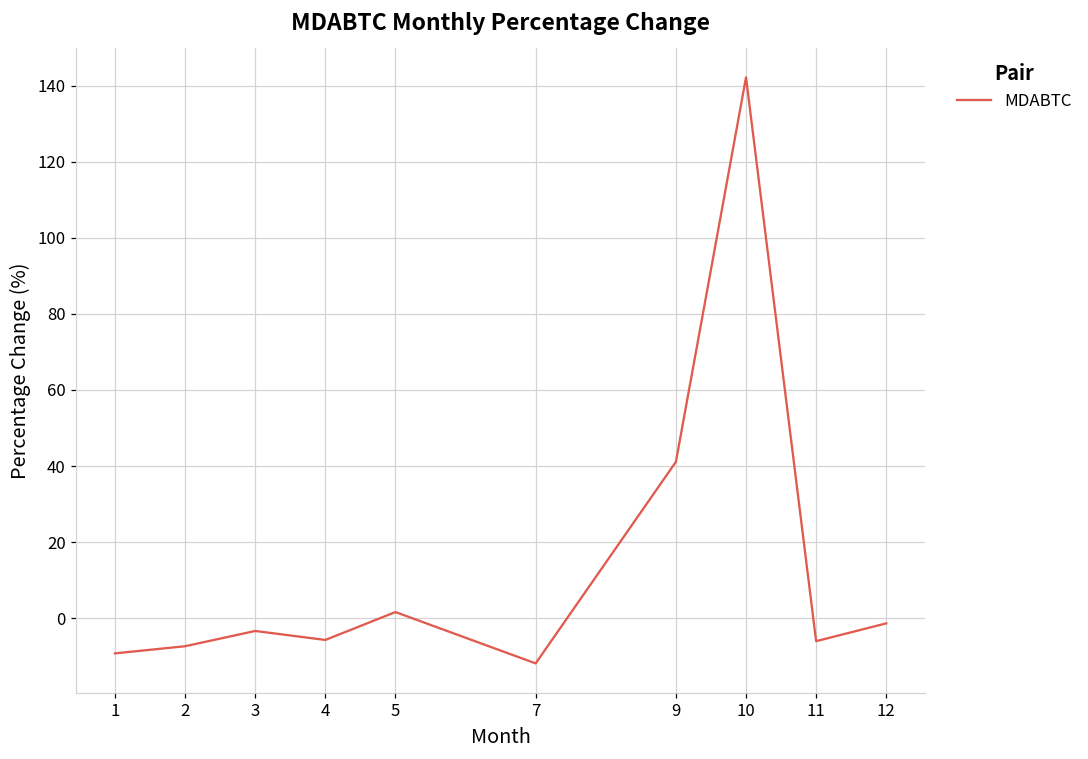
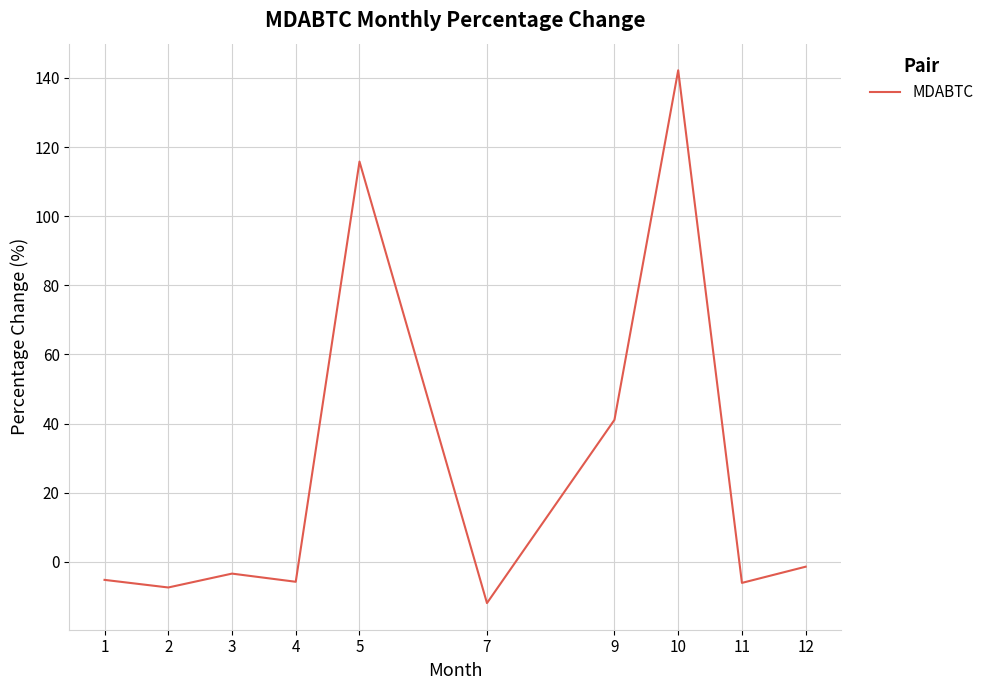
  {
-   "1": -9,
+   "1": -5,
    "2": -7,
    "3": -3,
    "4": -6,
-   "5": 2,
+   "5": 116,
    "7": -12,
    "9": 41,
    "10": 142,
    "11": -6,
    "12": -1
  }
